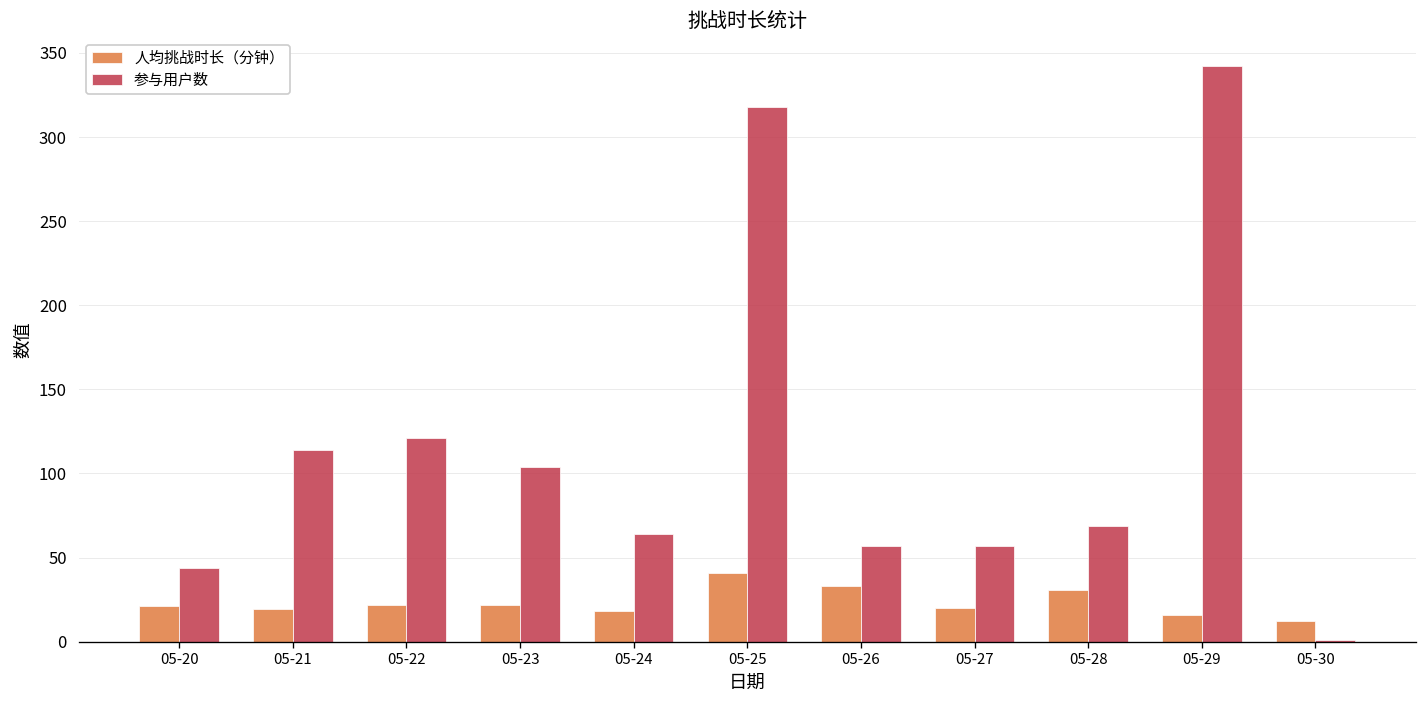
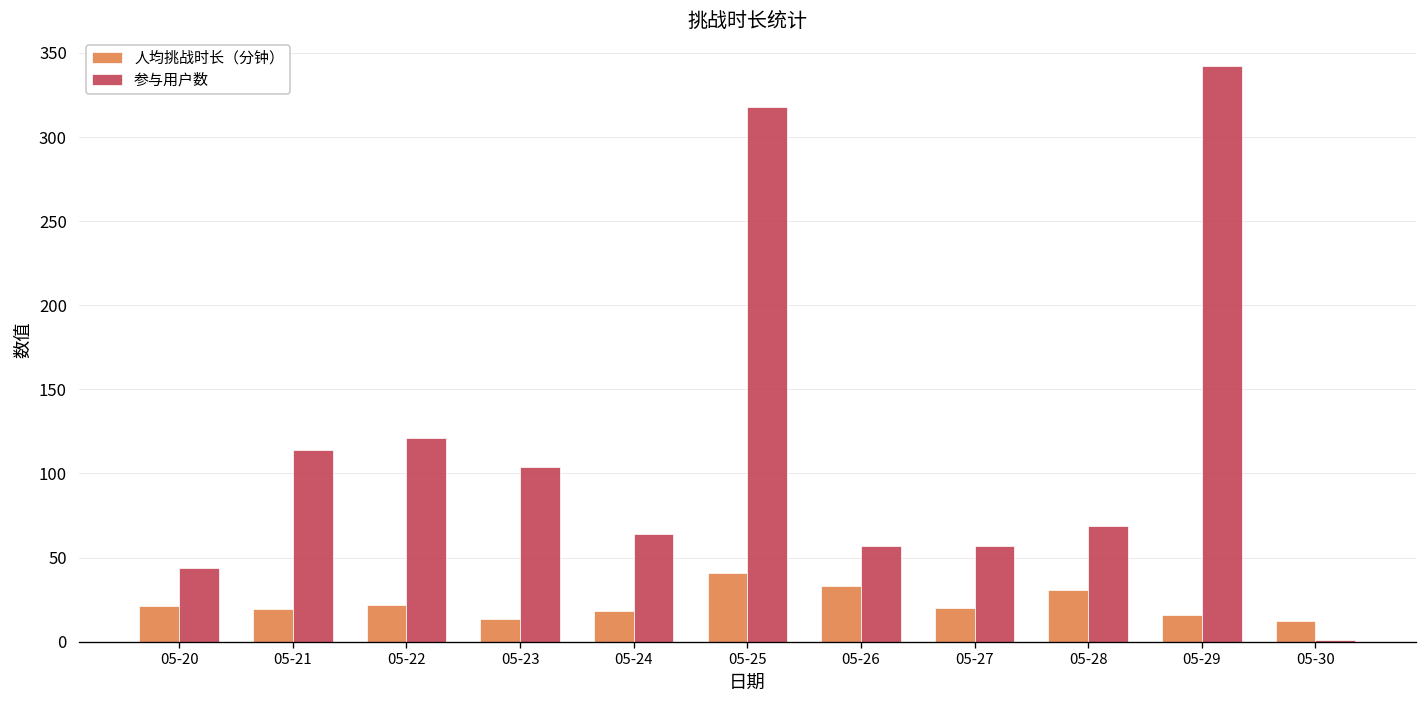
  {
    "人均挑战时长（分钟）": {
      "05-20": 21,
      "05-21": 19,
      "05-22": 22,
-     "05-23": 22,
+     "05-23": 14,
      "05-24": 18,
      "05-25": 41,
      "05-26": 33,
      "05-27": 20,
      "05-28": 31,
      "05-29": 16,
      "05-30": 12
    },
    "参与用户数": {
      "05-20": 44,
      "05-21": 114,
      "05-22": 121,
      "05-23": 104,
      "05-24": 64,
      "05-25": 318,
      "05-26": 57,
      "05-27": 57,
      "05-28": 69,
      "05-29": 342
    }
  }
